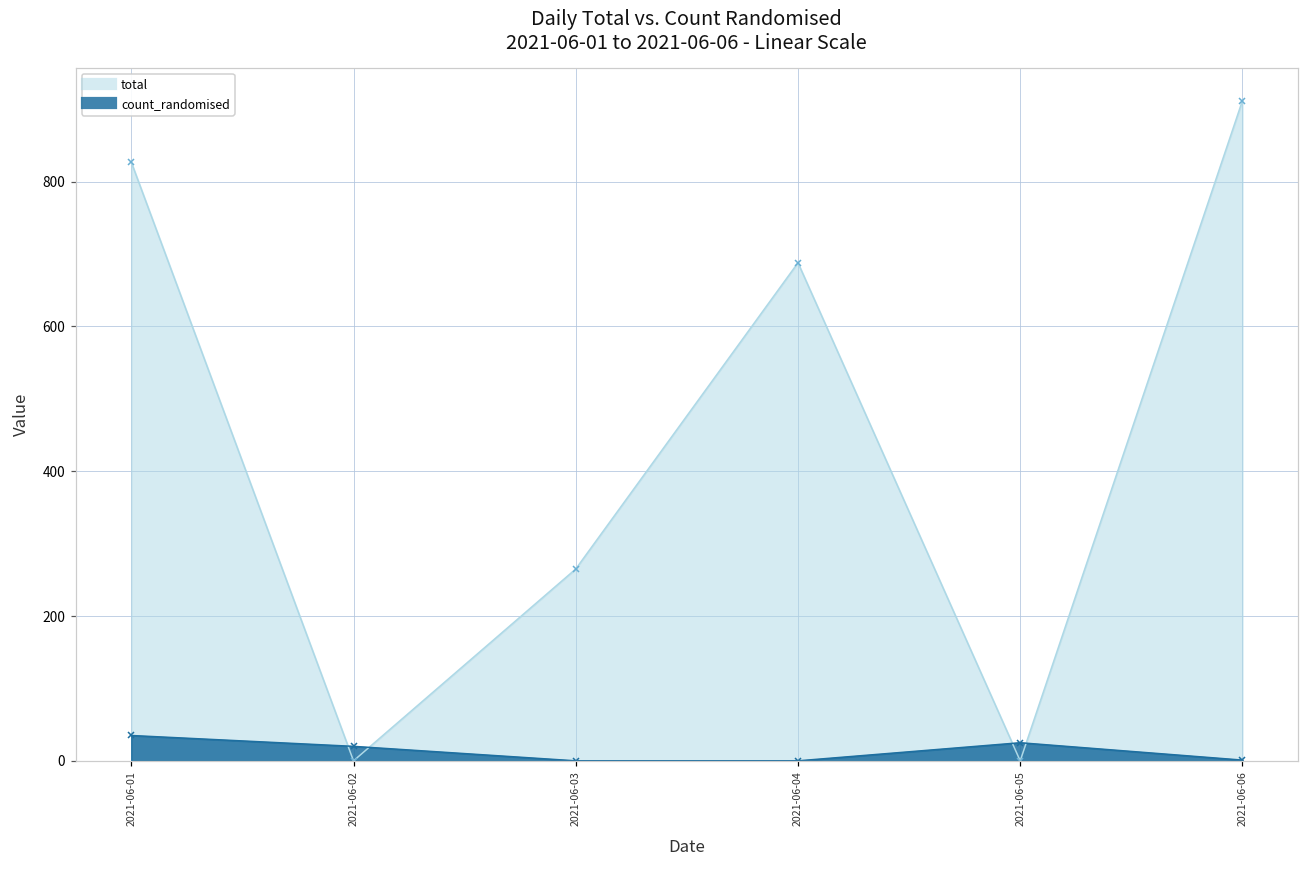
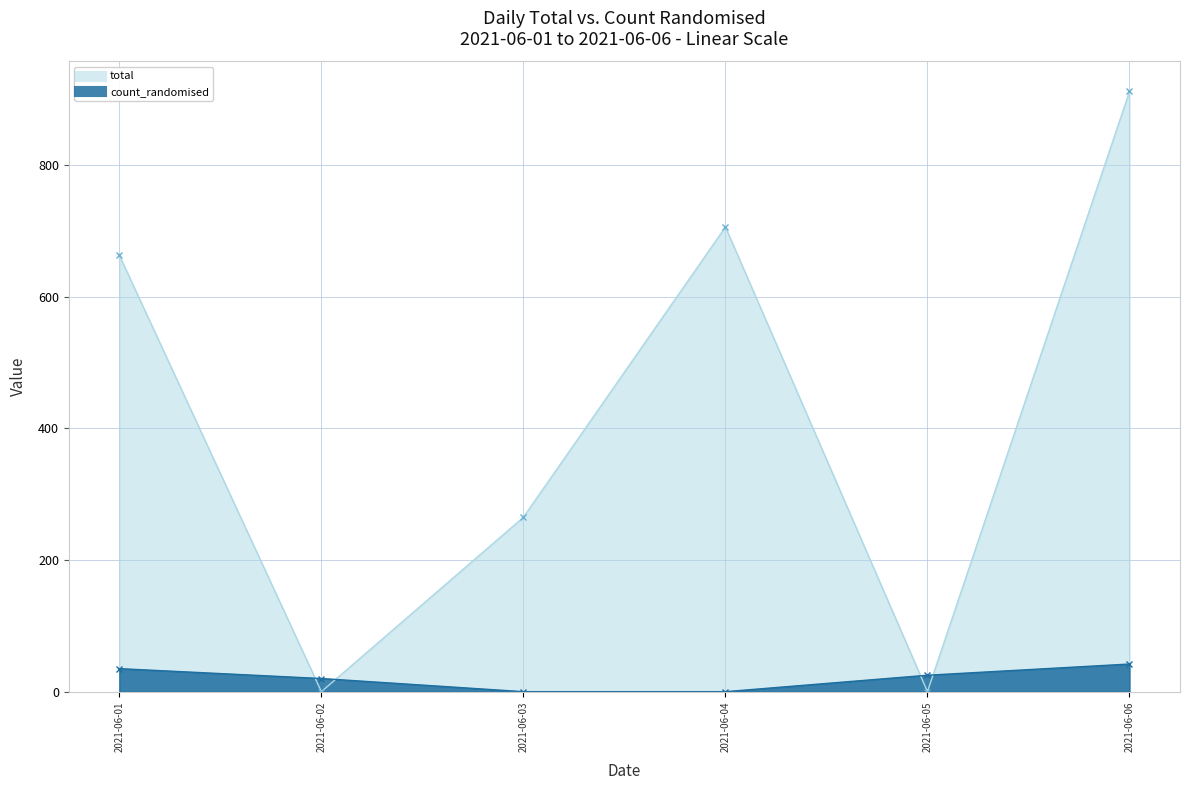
  {
    "total": {
-     "2021-06-01": 830,
+     "2021-06-01": 660,
      "2021-06-02": 0,
      "2021-06-03": 270,
-     "2021-06-04": 690,
+     "2021-06-04": 710,
      "2021-06-05": 0,
      "2021-06-06": 910
    },
    "count_randomised": {
      "2021-06-01": 40,
      "2021-06-02": 20,
      "2021-06-03": 0,
      "2021-06-04": 0,
      "2021-06-05": 30,
-     "2021-06-06": 0
+     "2021-06-06": 40
    }
  }
